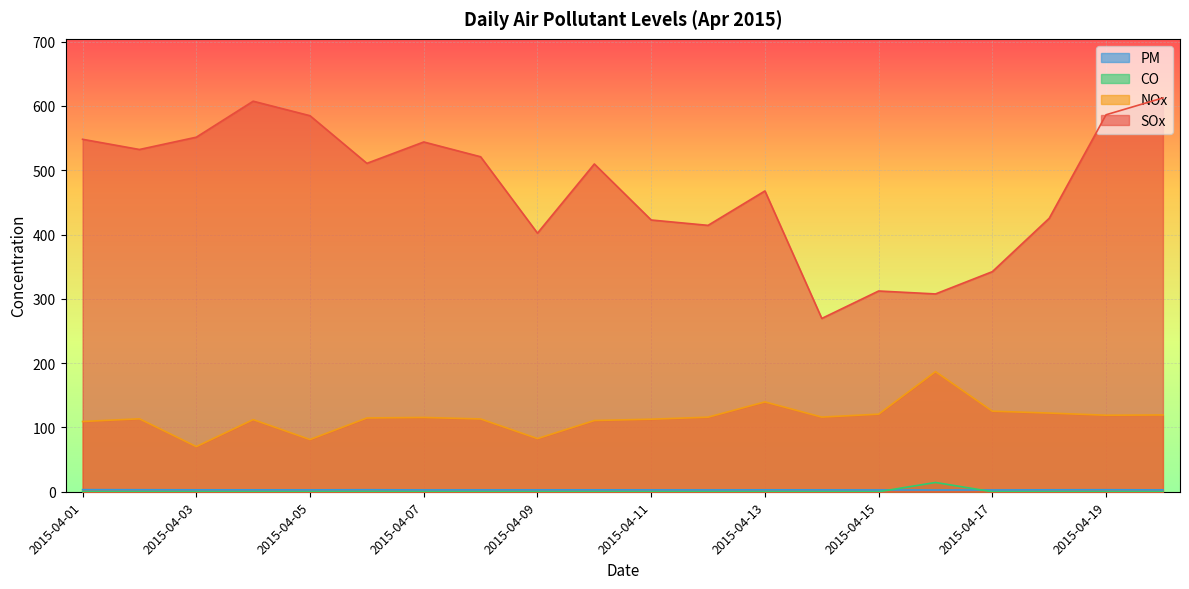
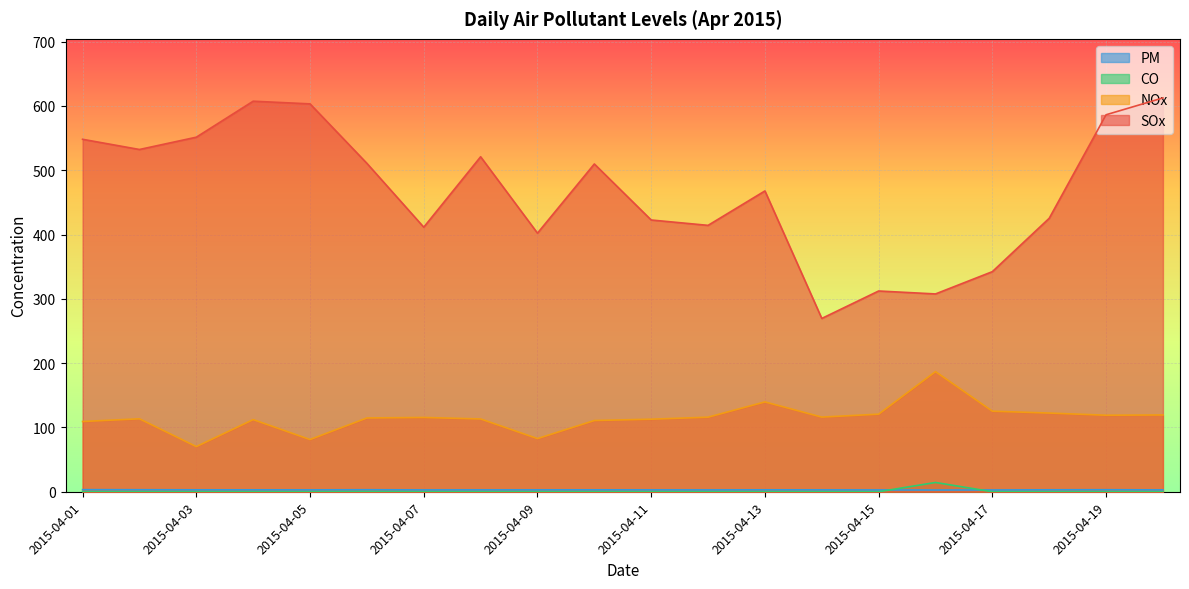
  {
    "NOx": {
      "2015-04-01": 110,
      "2015-04-03": 70,
      "2015-04-05": 80,
      "2015-04-07": 120,
      "2015-04-09": 80,
      "2015-04-11": 110,
      "2015-04-13": 140,
      "2015-04-15": 120,
      "2015-04-17": 130,
      "2015-04-19": 120
    },
    "SOx": {
      "2015-04-01": 550,
      "2015-04-03": 550,
-     "2015-04-05": 580,
-     "2015-04-07": 540,
+     "2015-04-05": 600,
+     "2015-04-07": 410,
      "2015-04-09": 400,
      "2015-04-11": 420,
      "2015-04-13": 470,
      "2015-04-15": 310,
      "2015-04-17": 340
    }
  }
